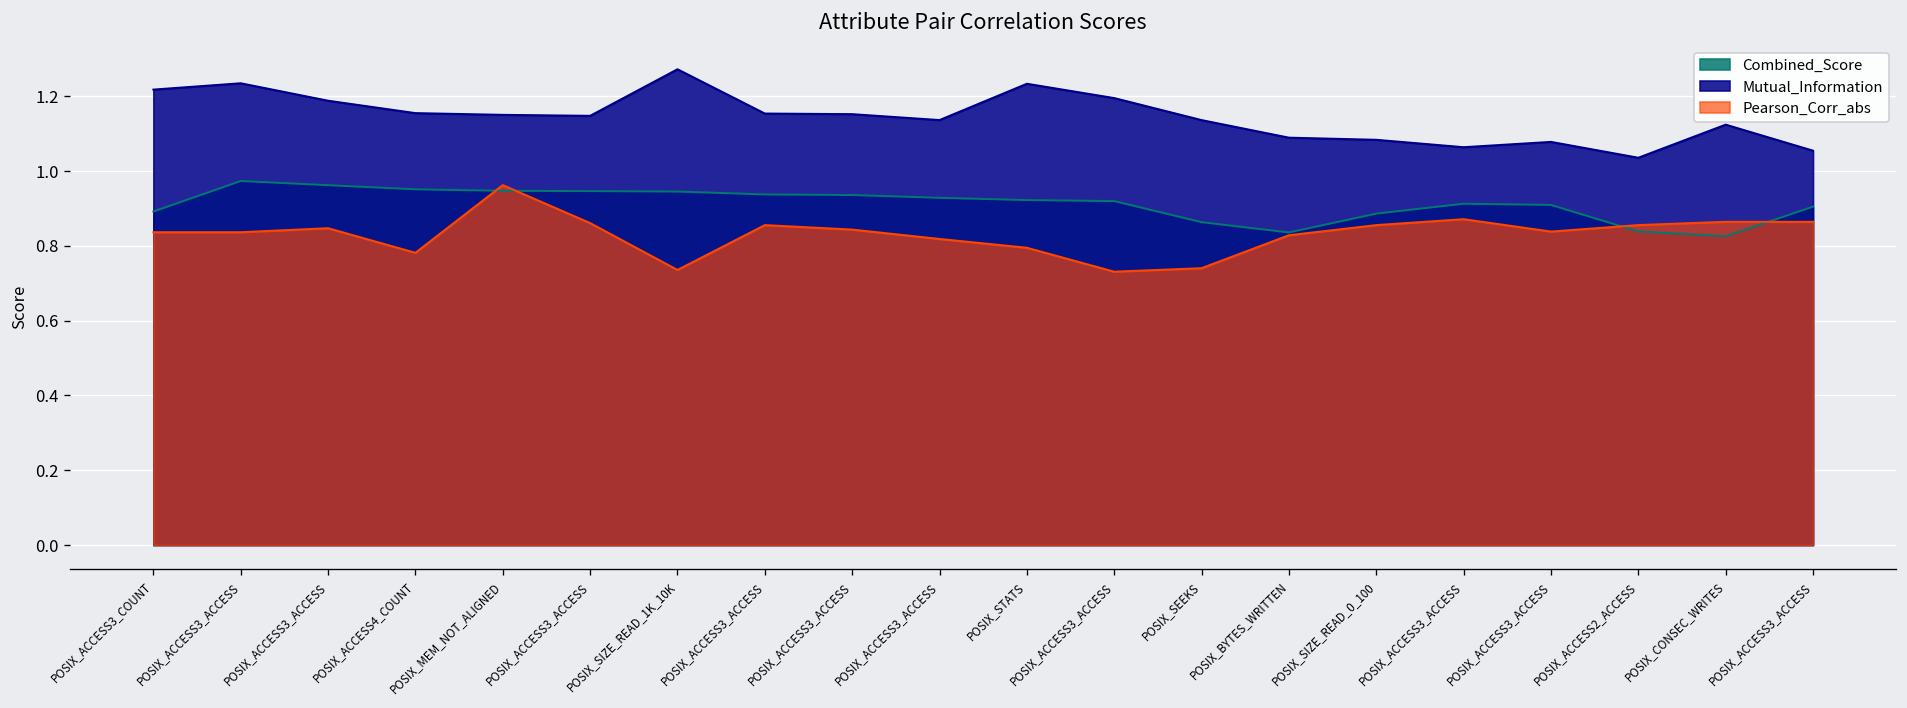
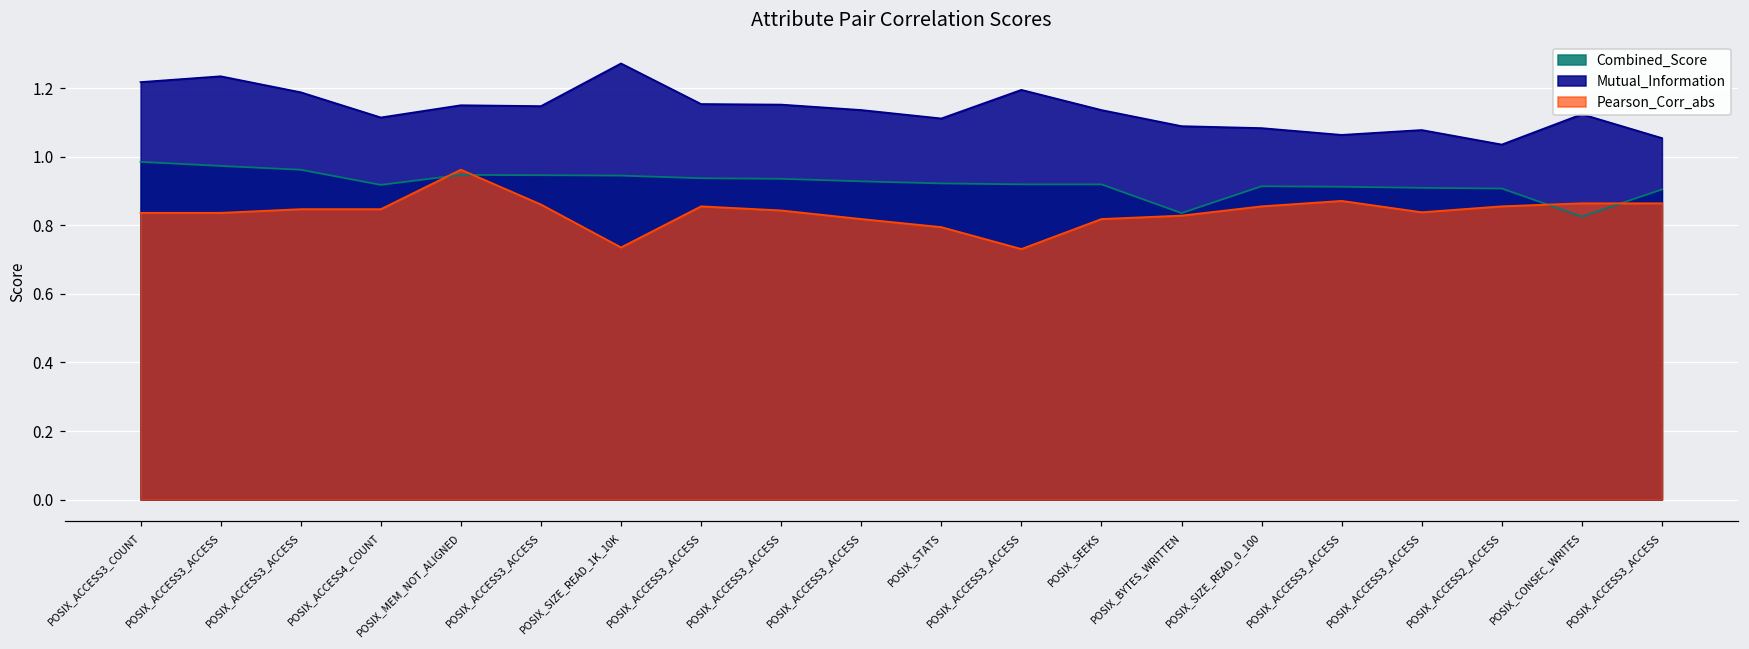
  {
    "Combined_Score": {
-     "POSIX_ACCESS3_COUNT": 0.89,
-     "POSIX_ACCESS4_COUNT": 0.95,
+     "POSIX_ACCESS3_COUNT": 0.99,
+     "POSIX_ACCESS4_COUNT": 0.92,
      "POSIX_MEM_NOT_ALIGNED": 0.95,
      "POSIX_SIZE_READ_1K_10K": 0.95,
      "POSIX_STATS": 0.92,
-     "POSIX_SEEKS": 0.86,
-     "POSIX_SIZE_READ_0_100": 0.89,
-     "POSIX_ACCESS2_ACCESS": 0.84,
+     "POSIX_SEEKS": 0.92,
+     "POSIX_SIZE_READ_0_100": 0.91,
+     "POSIX_ACCESS2_ACCESS": 0.91,
      "POSIX_CONSEC_WRITES": 0.83
    },
    "Mutual_Information": {
      "POSIX_ACCESS3_COUNT": 1.22,
-     "POSIX_ACCESS4_COUNT": 1.15,
+     "POSIX_ACCESS4_COUNT": 1.11,
      "POSIX_MEM_NOT_ALIGNED": 1.15,
      "POSIX_SIZE_READ_1K_10K": 1.27,
-     "POSIX_STATS": 1.23,
+     "POSIX_STATS": 1.11,
      "POSIX_SEEKS": 1.14,
      "POSIX_BYTES_WRITTEN": 1.09,
      "POSIX_SIZE_READ_0_100": 1.08,
      "POSIX_ACCESS2_ACCESS": 1.04
    },
    "Pearson_Corr_abs": {
      "POSIX_ACCESS3_COUNT": 0.84,
-     "POSIX_ACCESS4_COUNT": 0.78,
+     "POSIX_ACCESS4_COUNT": 0.85,
      "POSIX_MEM_NOT_ALIGNED": 0.96,
      "POSIX_SIZE_READ_1K_10K": 0.74,
      "POSIX_STATS": 0.79,
-     "POSIX_SEEKS": 0.74,
+     "POSIX_SEEKS": 0.82,
      "POSIX_SIZE_READ_0_100": 0.86,
      "POSIX_ACCESS2_ACCESS": 0.86,
      "POSIX_CONSEC_WRITES": 0.86
    }
  }
